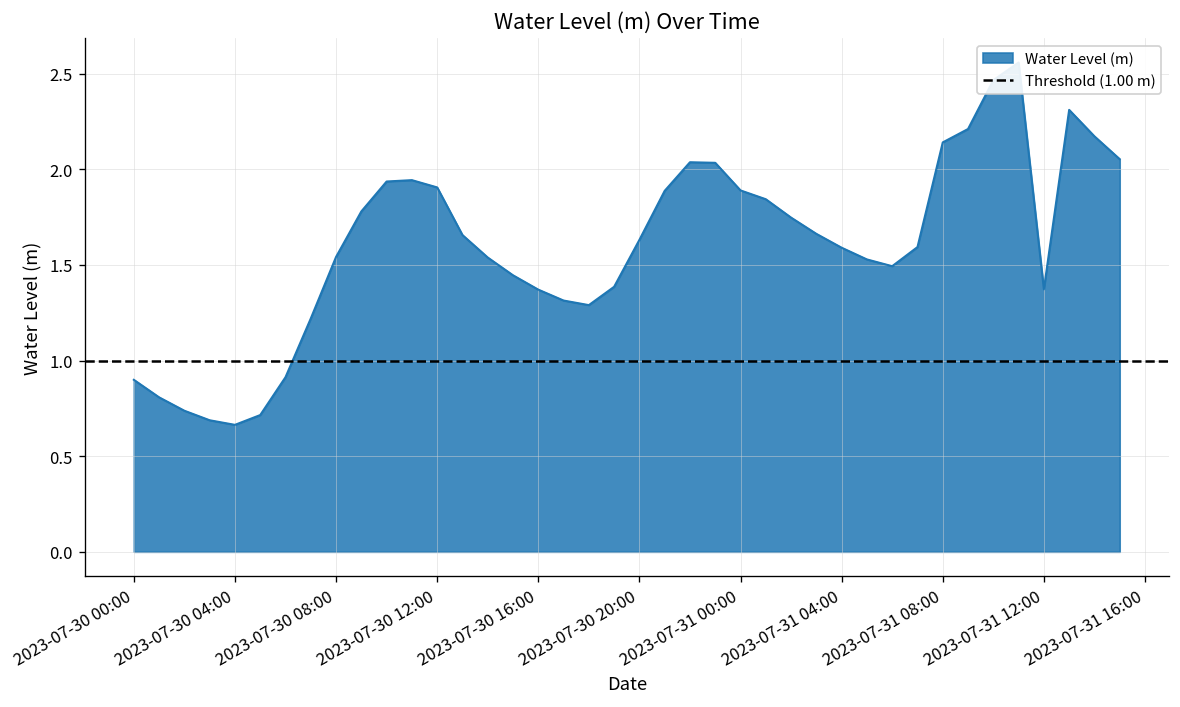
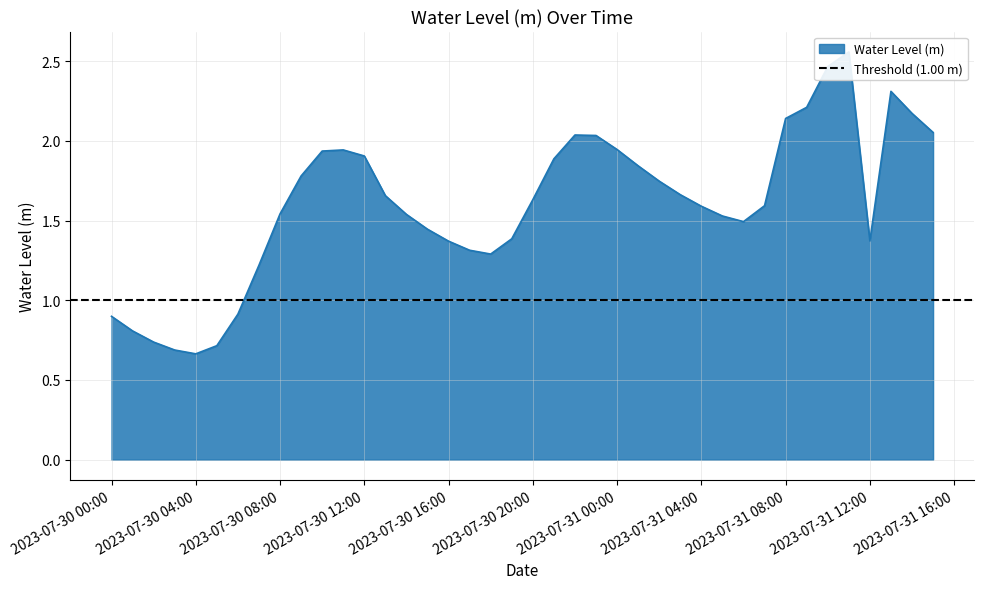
  {
    "2023-07-30 00:00": 0.90,
    "2023-07-30 04:00": 0.66,
    "2023-07-30 08:00": 1.54,
    "2023-07-30 12:00": 1.91,
    "2023-07-30 16:00": 1.37,
    "2023-07-30 20:00": 1.63,
-   "2023-07-31 00:00": 1.89,
+   "2023-07-31 00:00": 1.95,
    "2023-07-31 04:00": 1.59,
    "2023-07-31 08:00": 2.14,
    "2023-07-31 12:00": 1.37
  }
